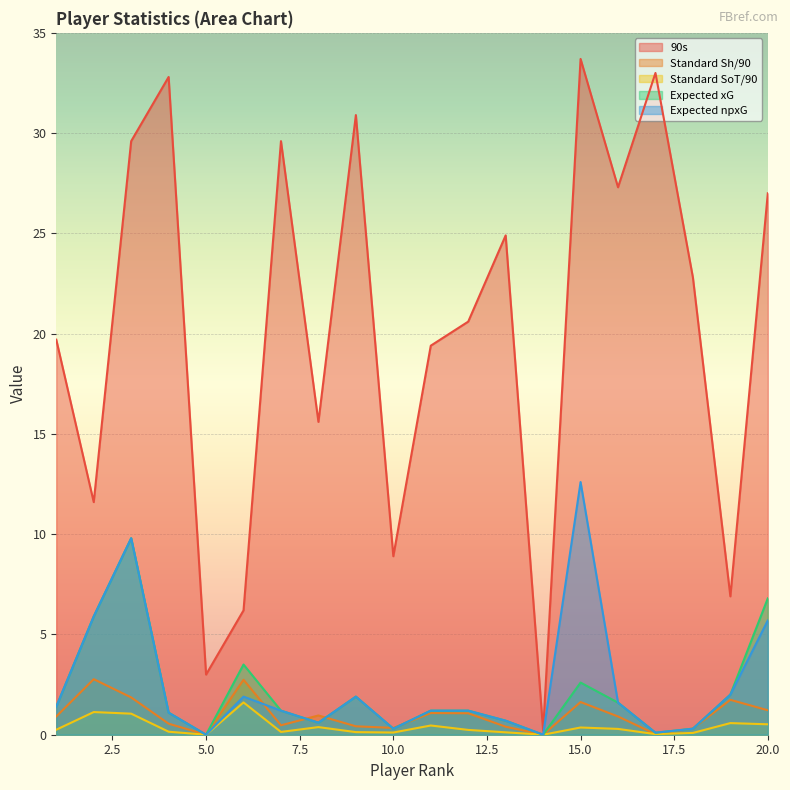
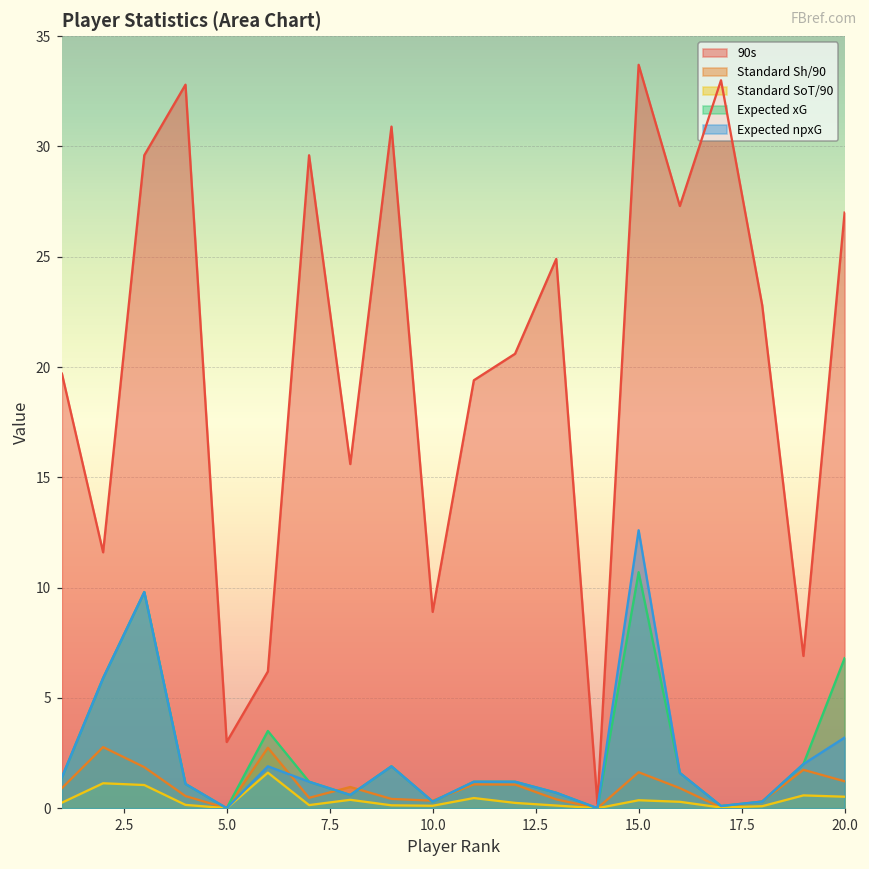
  {
    "Expected xG": {
-     "15.0": 2.6,
+     "15.0": 10.7,
      "20.0": 6.8
    },
    "Expected npxG": {
      "15.0": 12.6,
-     "20.0": 5.7
+     "20.0": 3.2
    }
  }
